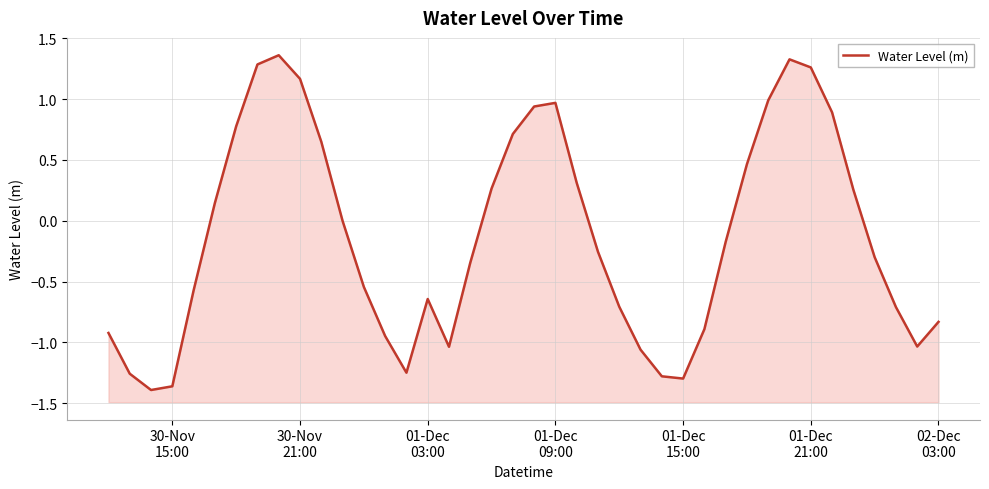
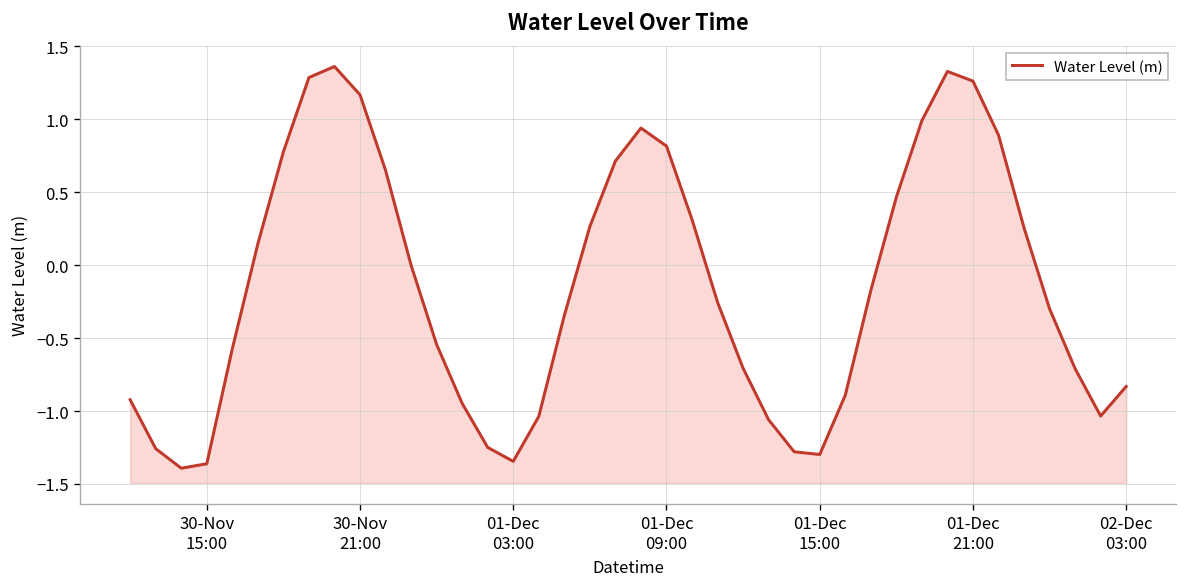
  {
    "30-Nov 15:00": -1.36,
    "30-Nov 21:00": 1.17,
-   "01-Dec 03:00": -0.64,
-   "01-Dec 09:00": 0.97,
+   "01-Dec 03:00": -1.34,
+   "01-Dec 09:00": 0.82,
    "01-Dec 15:00": -1.30,
    "01-Dec 21:00": 1.26,
    "02-Dec 03:00": -0.83
  }
